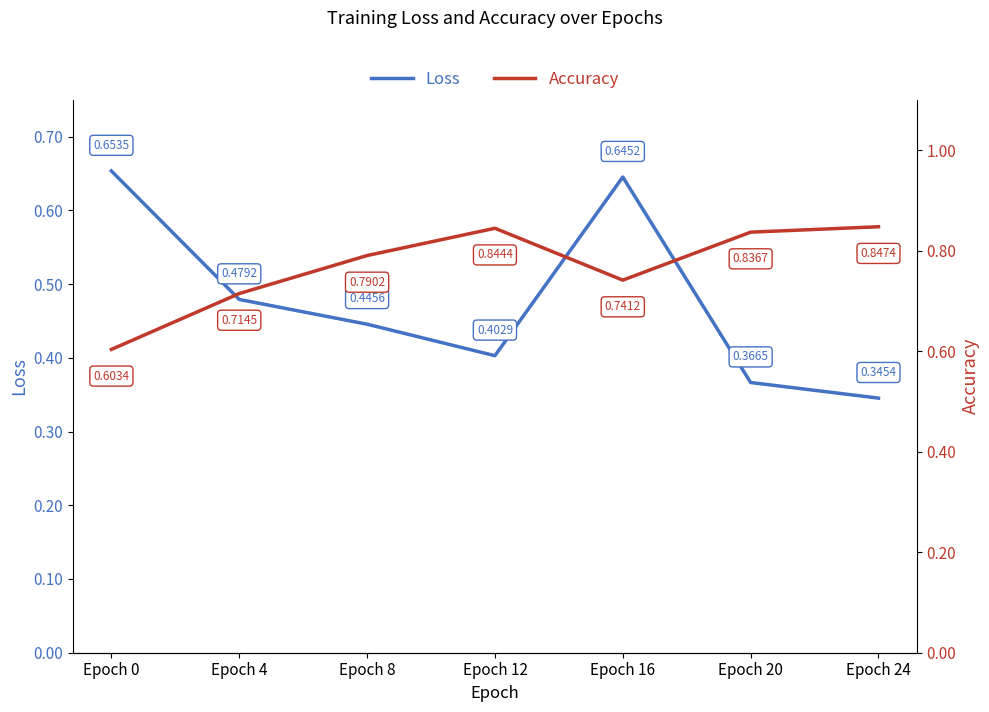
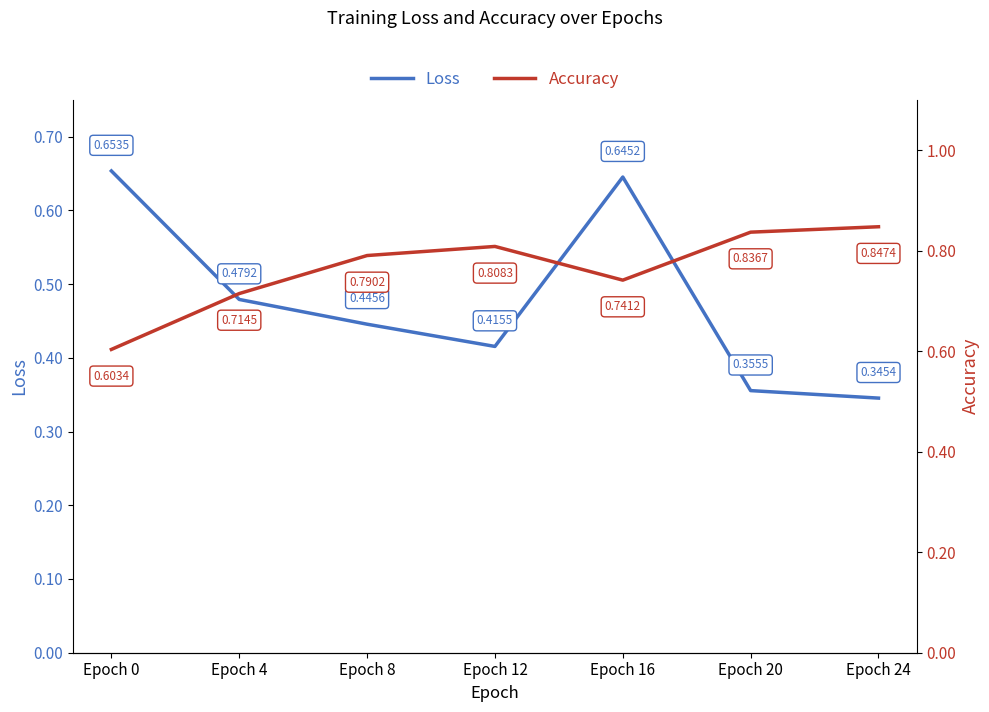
  {
    "Loss": {
-     "Epoch 12": 0.4029,
-     "Epoch 20": 0.3665
+     "Epoch 12": 0.4155,
+     "Epoch 20": 0.3555
    },
    "Accuracy": {
-     "Epoch 12": 0.8444
+     "Epoch 12": 0.8083
    }
  }
